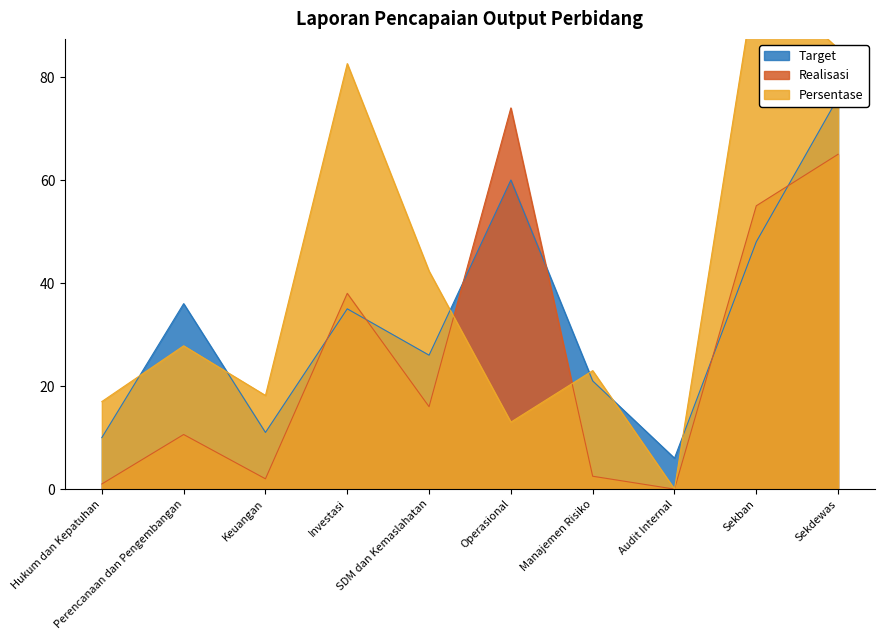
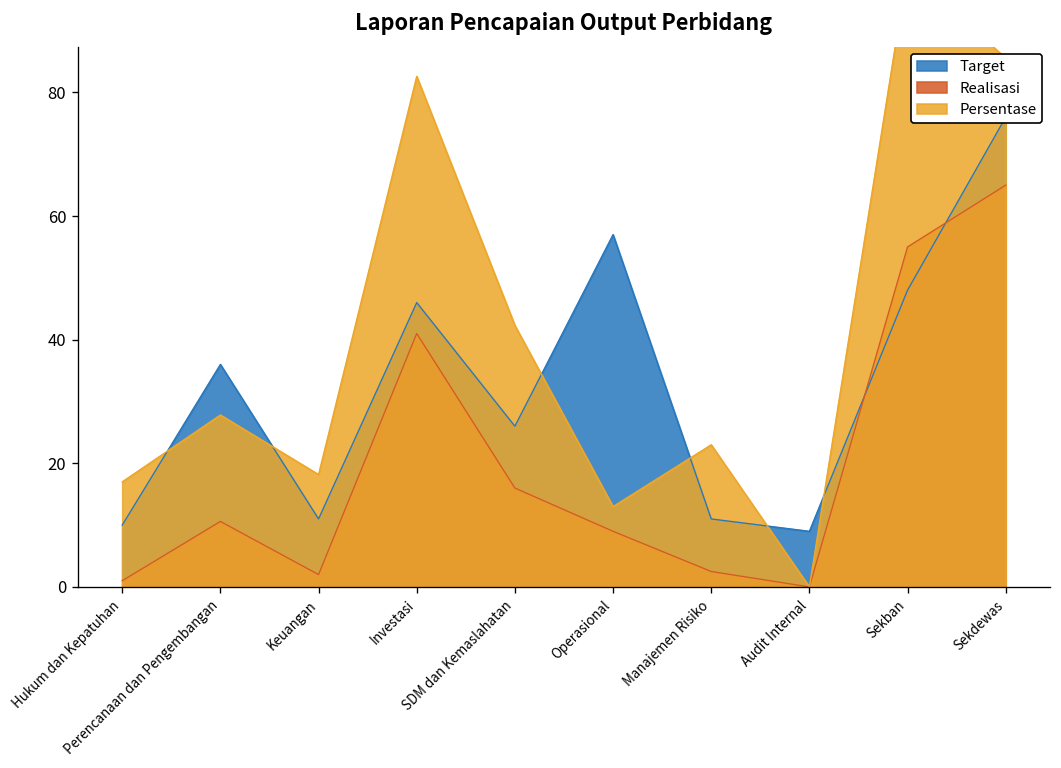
  {
    "Target": {
      "Hukum dan Kepatuhan": 10,
      "Perencanaan dan Pengembangan": 36,
      "Keuangan": 11,
-     "Investasi": 35,
+     "Investasi": 46,
      "SDM dan Kemaslahatan": 26,
-     "Operasional": 60,
-     "Manajemen Risiko": 21,
-     "Audit Internal": 6,
+     "Operasional": 57,
+     "Manajemen Risiko": 11,
+     "Audit Internal": 9,
      "Sekban": 48
    },
    "Realisasi": {
      "Hukum dan Kepatuhan": 1,
      "Perencanaan dan Pengembangan": 11,
      "Keuangan": 2,
-     "Investasi": 38,
+     "Investasi": 41,
      "SDM dan Kemaslahatan": 16,
-     "Operasional": 74,
+     "Operasional": 9,
      "Manajemen Risiko": 3,
      "Sekban": 55,
      "Sekdewas": 65
    },
    "Persentase": {
      "Hukum dan Kepatuhan": 17,
      "Perencanaan dan Pengembangan": 28,
      "Keuangan": 18,
      "Investasi": 83,
      "SDM dan Kemaslahatan": 42,
      "Operasional": 13,
      "Manajemen Risiko": 23
    }
  }
